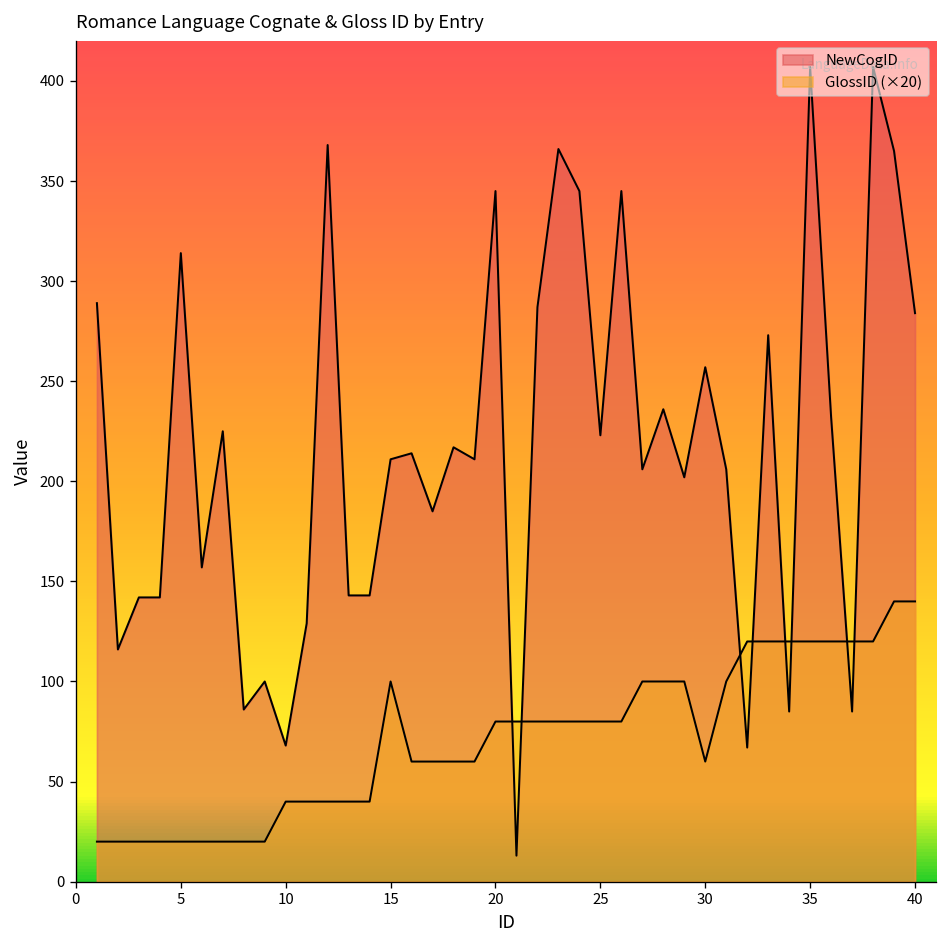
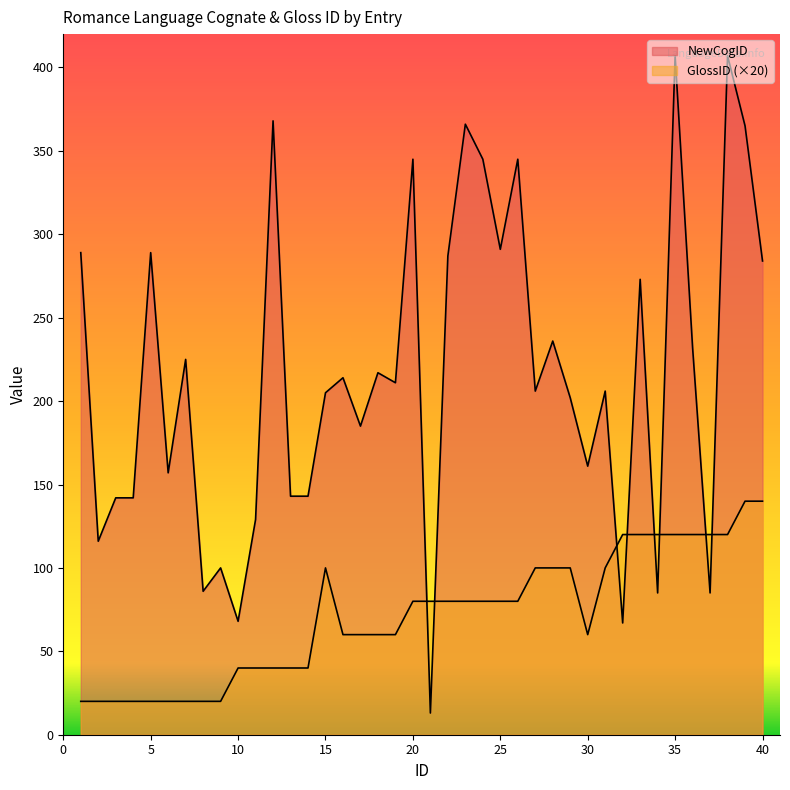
  {
    "NewCogID": {
-     "5": 314,
+     "5": 289,
      "10": 68,
-     "15": 211,
+     "15": 205,
      "20": 345,
-     "25": 223,
-     "30": 257,
+     "25": 291,
+     "30": 161,
      "40": 284
    },
    "GlossID (×20)": {
      "5": 20,
      "10": 40,
      "15": 100,
      "20": 80,
      "25": 80,
      "30": 60,
      "35": 120,
      "40": 140
    }
  }
